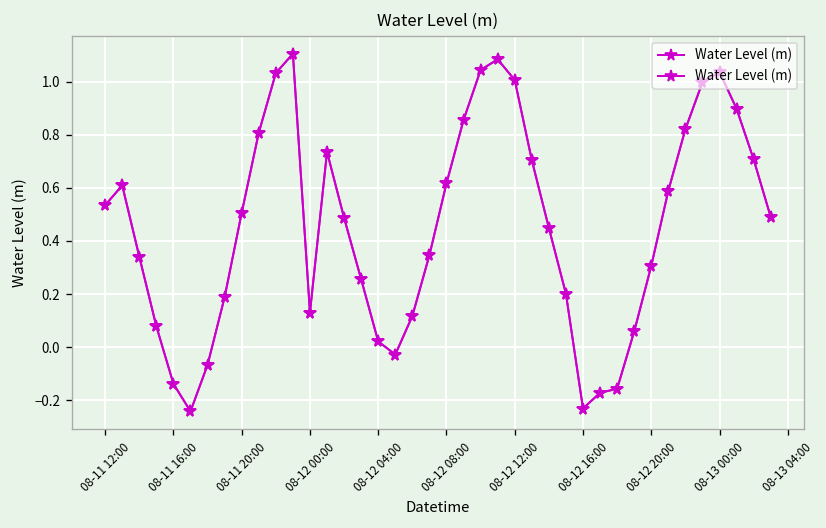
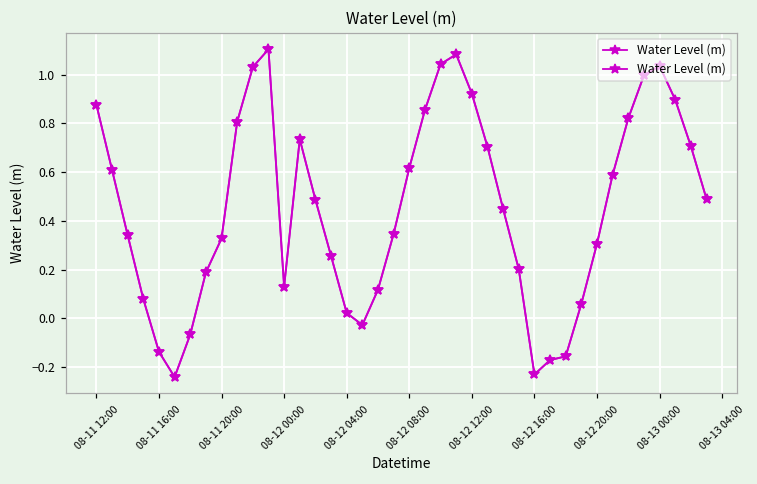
  {
-   "08-11 12:00": 0.53,
+   "08-11 12:00": 0.88,
    "08-11 16:00": -0.14,
-   "08-11 20:00": 0.51,
+   "08-11 20:00": 0.33,
    "08-12 00:00": 0.13,
    "08-12 04:00": 0.02,
    "08-12 08:00": 0.62,
-   "08-12 12:00": 1.01,
+   "08-12 12:00": 0.92,
    "08-12 16:00": -0.23,
    "08-12 20:00": 0.31
  }
